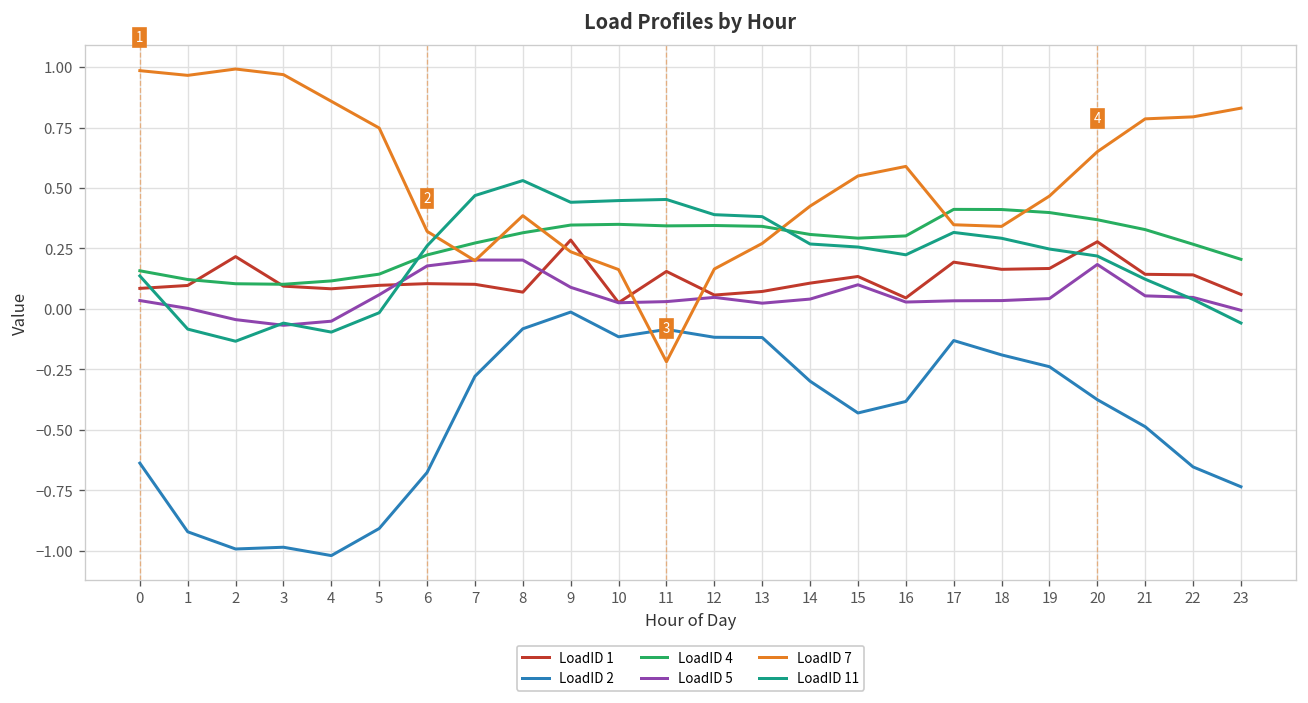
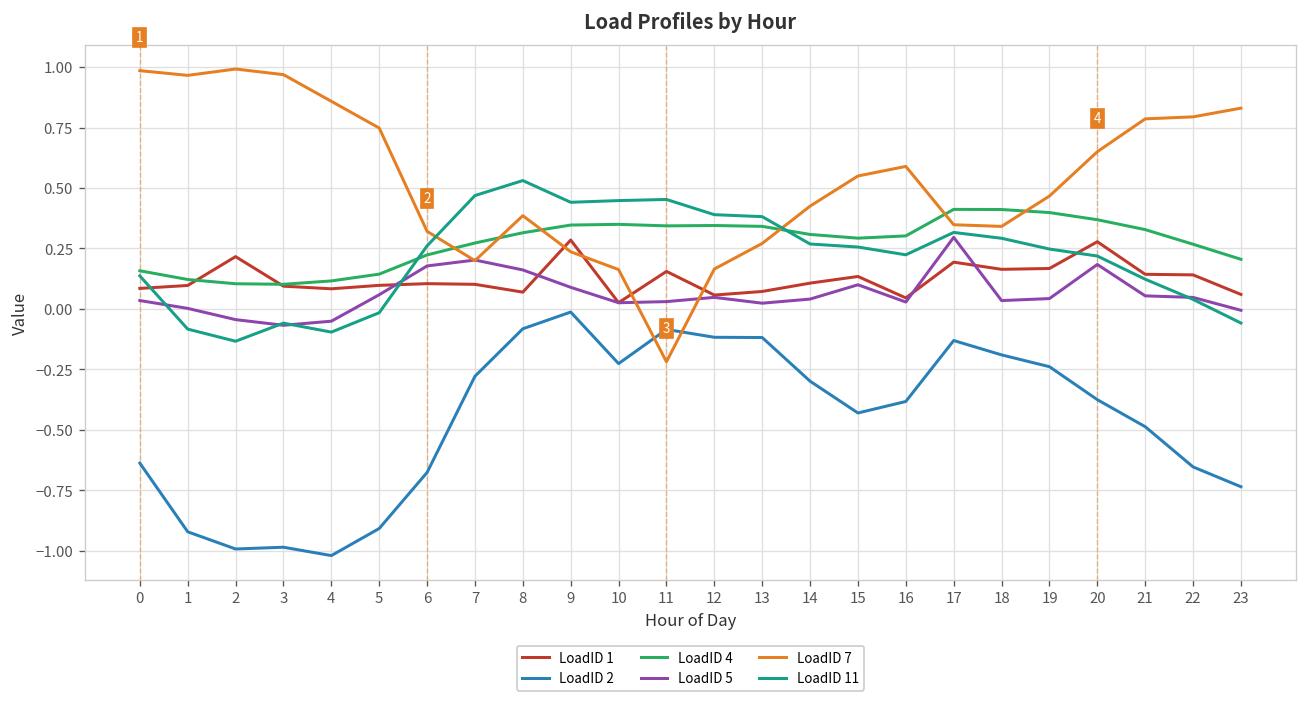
  {
    "LoadID 1": {
      "0": 0.08,
      "1": 0.10,
      "2": 0.22,
      "4": 0.08,
      "5": 0.10,
      "6": 0.10,
      "7": 0.10,
      "8": 0.07,
      "9": 0.28,
      "11": 0.16,
      "13": 0.07,
      "14": 0.11,
      "15": 0.13,
      "16": 0.05,
      "17": 0.19,
      "18": 0.16,
      "19": 0.17,
      "20": 0.28,
      "21": 0.14,
      "22": 0.14,
      "23": 0.06
    },
    "LoadID 2": {
      "0": -0.64,
      "1": -0.92,
      "2": -0.99,
      "3": -0.98,
      "4": -1.02,
      "5": -0.91,
      "6": -0.68,
      "7": -0.28,
      "8": -0.08,
      "9": -0.01,
-     "10": -0.12,
+     "10": -0.23,
      "12": -0.12,
      "13": -0.12,
      "14": -0.30,
      "15": -0.43,
      "16": -0.38,
      "17": -0.13,
      "18": -0.19,
      "19": -0.24,
      "20": -0.37,
      "21": -0.49,
      "22": -0.65,
      "23": -0.73
    },
    "LoadID 5": {
      "0": 0.03,
      "1": 0.00,
      "2": -0.04,
      "4": -0.05,
      "5": 0.06,
      "6": 0.18,
-     "8": 0.20,
+     "8": 0.16,
      "9": 0.09,
      "11": 0.03,
      "13": 0.02,
      "14": 0.04,
      "15": 0.10,
      "16": 0.03,
-     "17": 0.03,
+     "17": 0.30,
      "18": 0.03,
      "19": 0.04,
      "20": 0.18,
      "21": 0.05,
      "23": -0.01
    },
    "LoadID 7": {
      "1": 0.97,
      "2": 0.99,
      "3": 0.97,
      "4": 0.86,
      "5": 0.75,
      "8": 0.39,
      "9": 0.24,
      "10": 0.16,
      "11": -0.22,
      "12": 0.17,
      "13": 0.27,
      "14": 0.43,
      "15": 0.55,
      "16": 0.59,
      "17": 0.35,
      "18": 0.34,
      "19": 0.47,
      "21": 0.79,
      "22": 0.79,
      "23": 0.83
    }
  }
